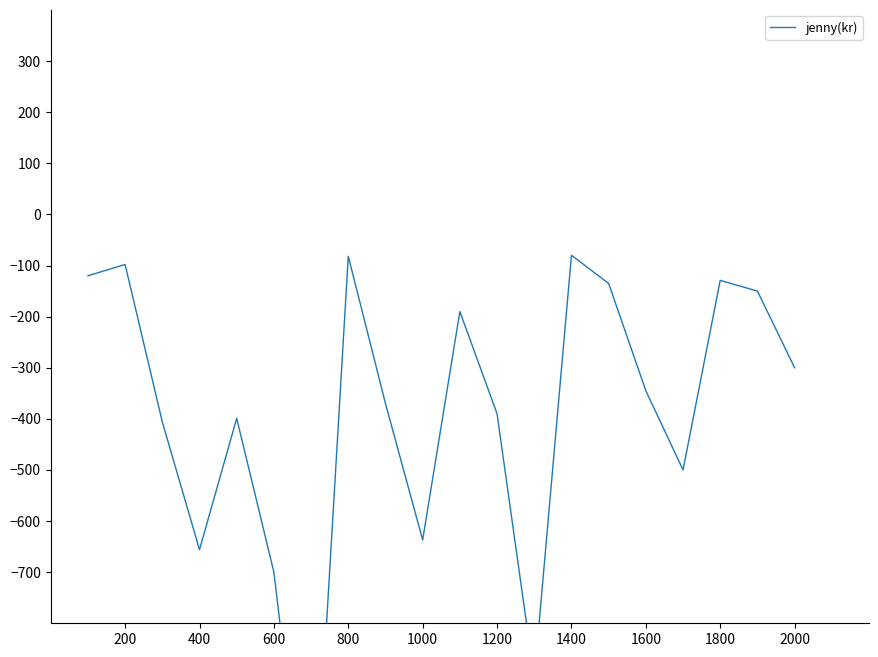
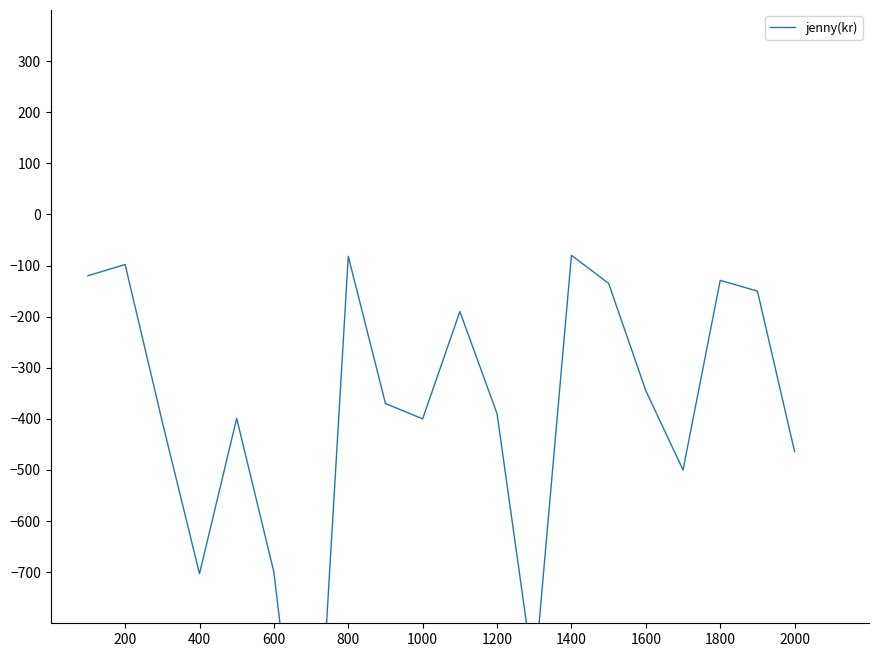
  {
    "200": -100,
-   "400": -660,
+   "400": -700,
    "600": -700,
    "800": -80,
-   "1000": -640,
+   "1000": -400,
    "1200": -390,
    "1400": -80,
    "1600": -350,
    "1800": -130,
-   "2000": -300
+   "2000": -460
  }
